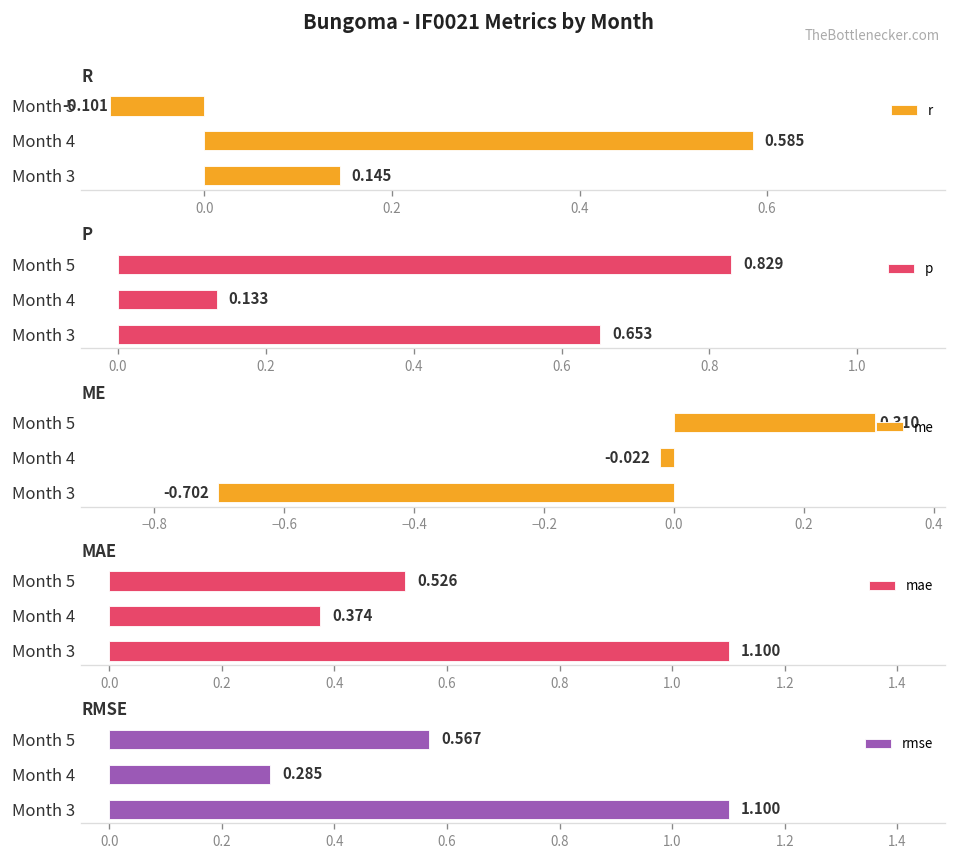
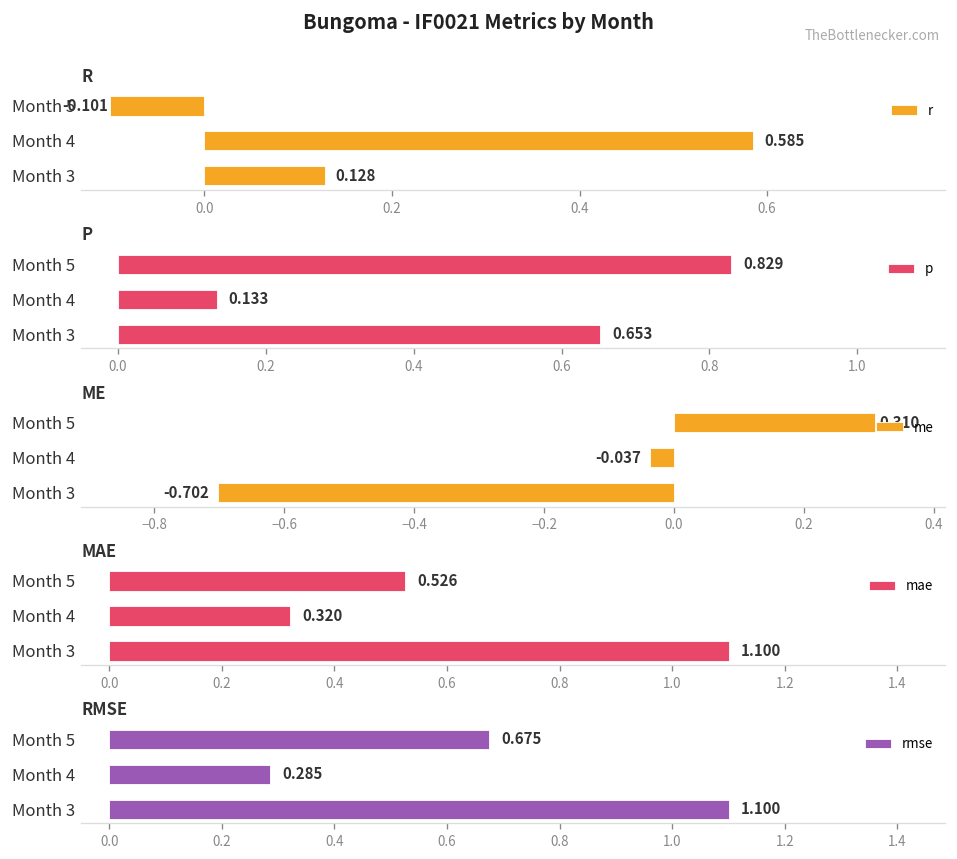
  {
    "R": {
      "Month 5": -0.101,
      "Month 4": 0.585,
-     "Month 3": 0.145
+     "Month 3": 0.128
    },
    "P": {
      "Month 5": 0.829,
      "Month 4": 0.133,
      "Month 3": 0.653
    },
    "ME": {
      "Month 5": 0.310,
-     "Month 4": -0.022,
+     "Month 4": -0.037,
      "Month 3": -0.702
    },
    "MAE": {
      "Month 5": 0.526,
-     "Month 4": 0.374,
+     "Month 4": 0.320,
      "Month 3": 1.100
    },
    "RMSE": {
-     "Month 5": 0.567,
+     "Month 5": 0.675,
      "Month 4": 0.285,
      "Month 3": 1.100
    }
  }
